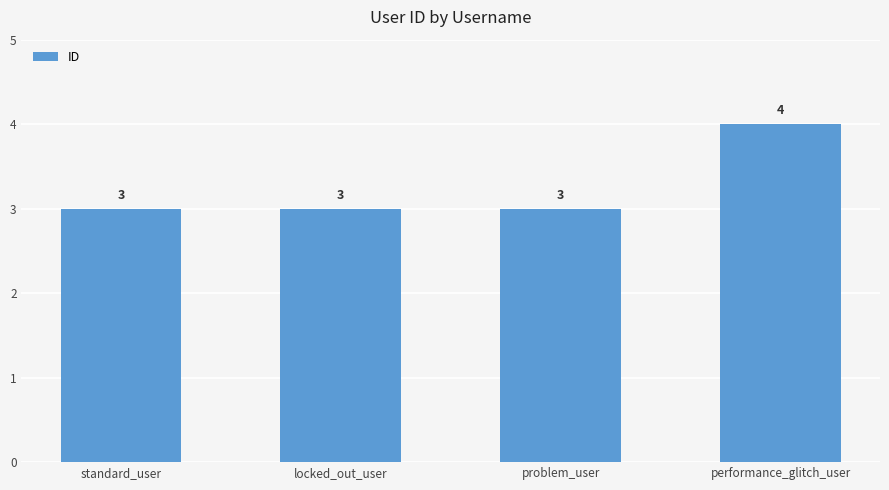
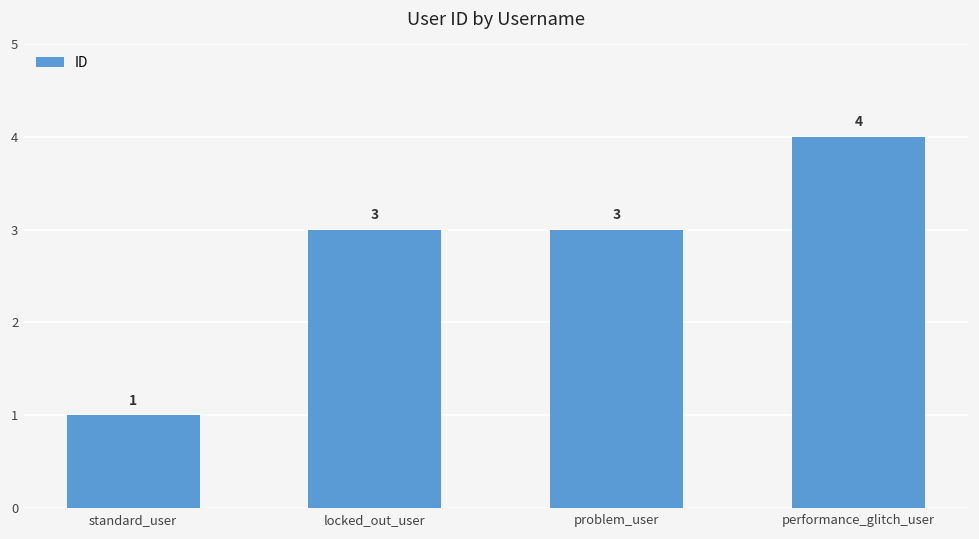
  {
-   "standard_user": 3,
+   "standard_user": 1,
    "locked_out_user": 3,
    "problem_user": 3,
    "performance_glitch_user": 4
  }
